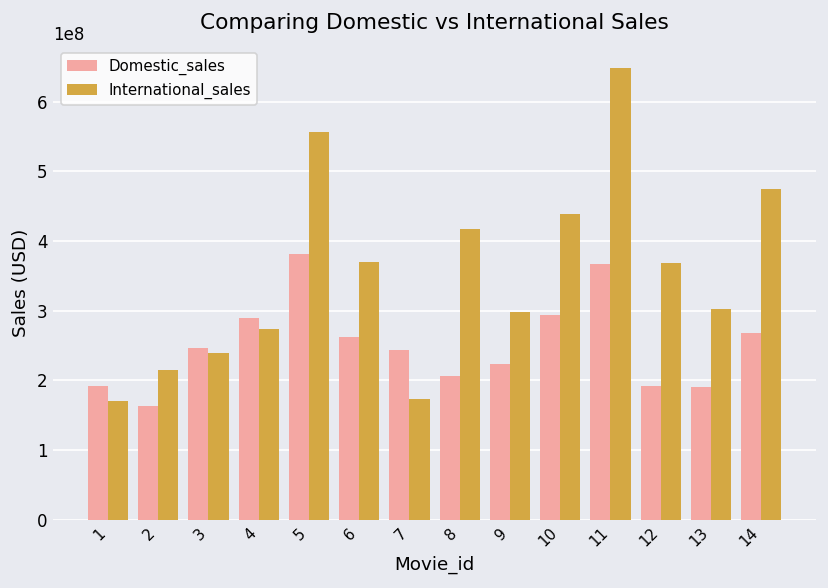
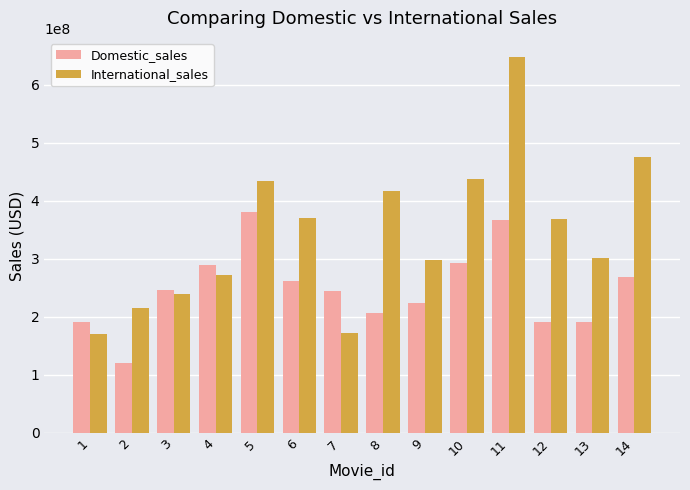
  {
    "Domestic_sales": {
      "1": 190000000,
-     "2": 160000000,
+     "2": 120000000,
      "3": 250000000,
      "4": 290000000,
      "5": 380000000,
      "6": 260000000,
      "7": 240000000,
      "8": 210000000,
      "9": 220000000,
      "10": 290000000,
      "11": 370000000,
      "12": 190000000,
      "13": 190000000,
      "14": 270000000
    },
    "International_sales": {
      "1": 170000000,
      "2": 220000000,
      "3": 240000000,
      "4": 270000000,
-     "5": 560000000,
+     "5": 430000000,
      "6": 370000000,
      "7": 170000000,
      "8": 420000000,
      "9": 300000000,
      "10": 440000000,
      "11": 650000000,
      "12": 370000000,
      "13": 300000000,
      "14": 480000000
    }
  }
